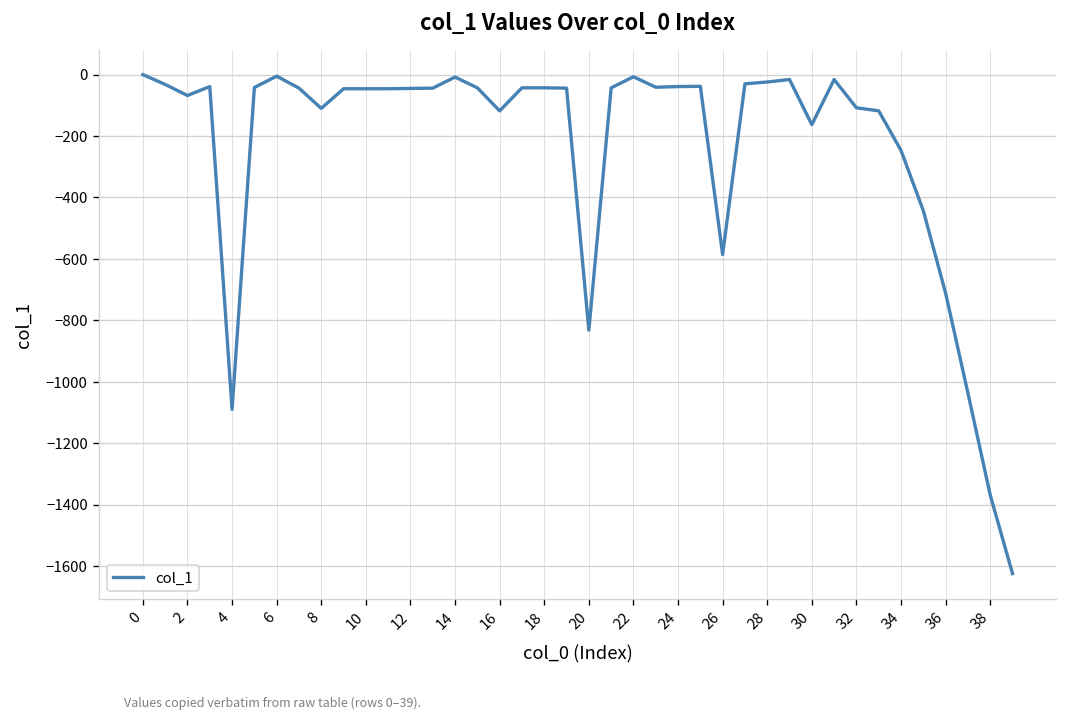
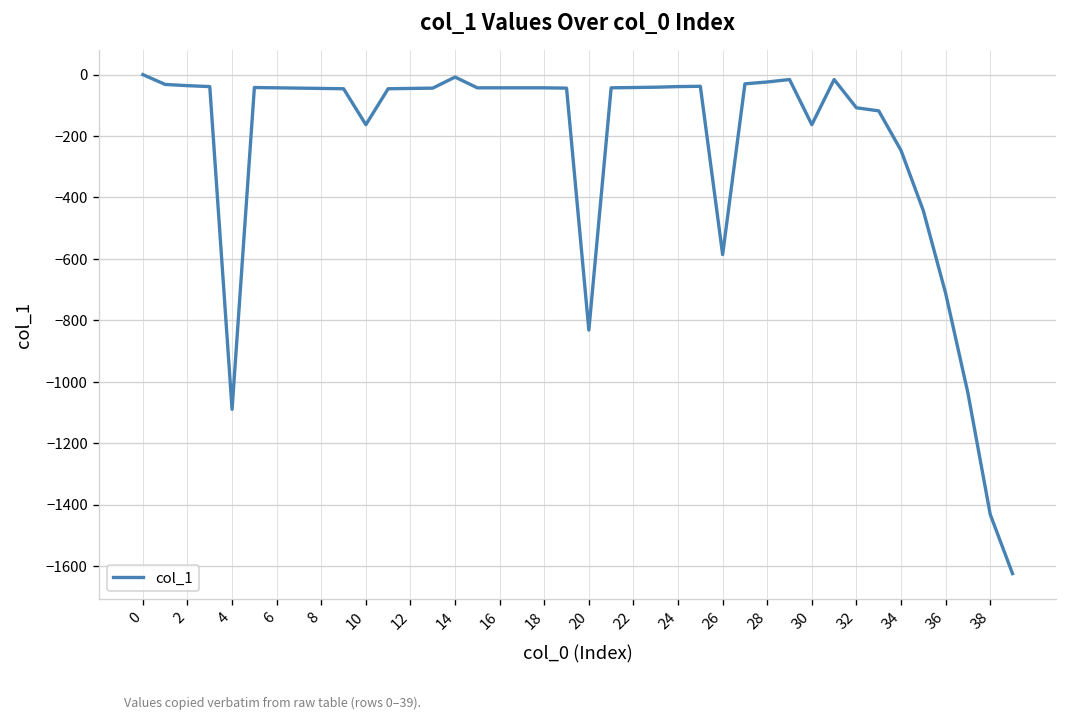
  {
    "0": 0,
-   "2": -70,
+   "2": -40,
    "4": -1090,
-   "6": -10,
-   "8": -110,
-   "10": -50,
+   "6": -40,
+   "8": -50,
+   "10": -160,
    "12": -50,
    "14": -10,
-   "16": -120,
+   "16": -40,
    "18": -40,
    "20": -830,
-   "22": -10,
+   "22": -40,
    "24": -40,
    "26": -590,
    "28": -20,
    "30": -160,
    "32": -110,
    "34": -250,
    "36": -710,
-   "38": -1370
+   "38": -1430
  }
